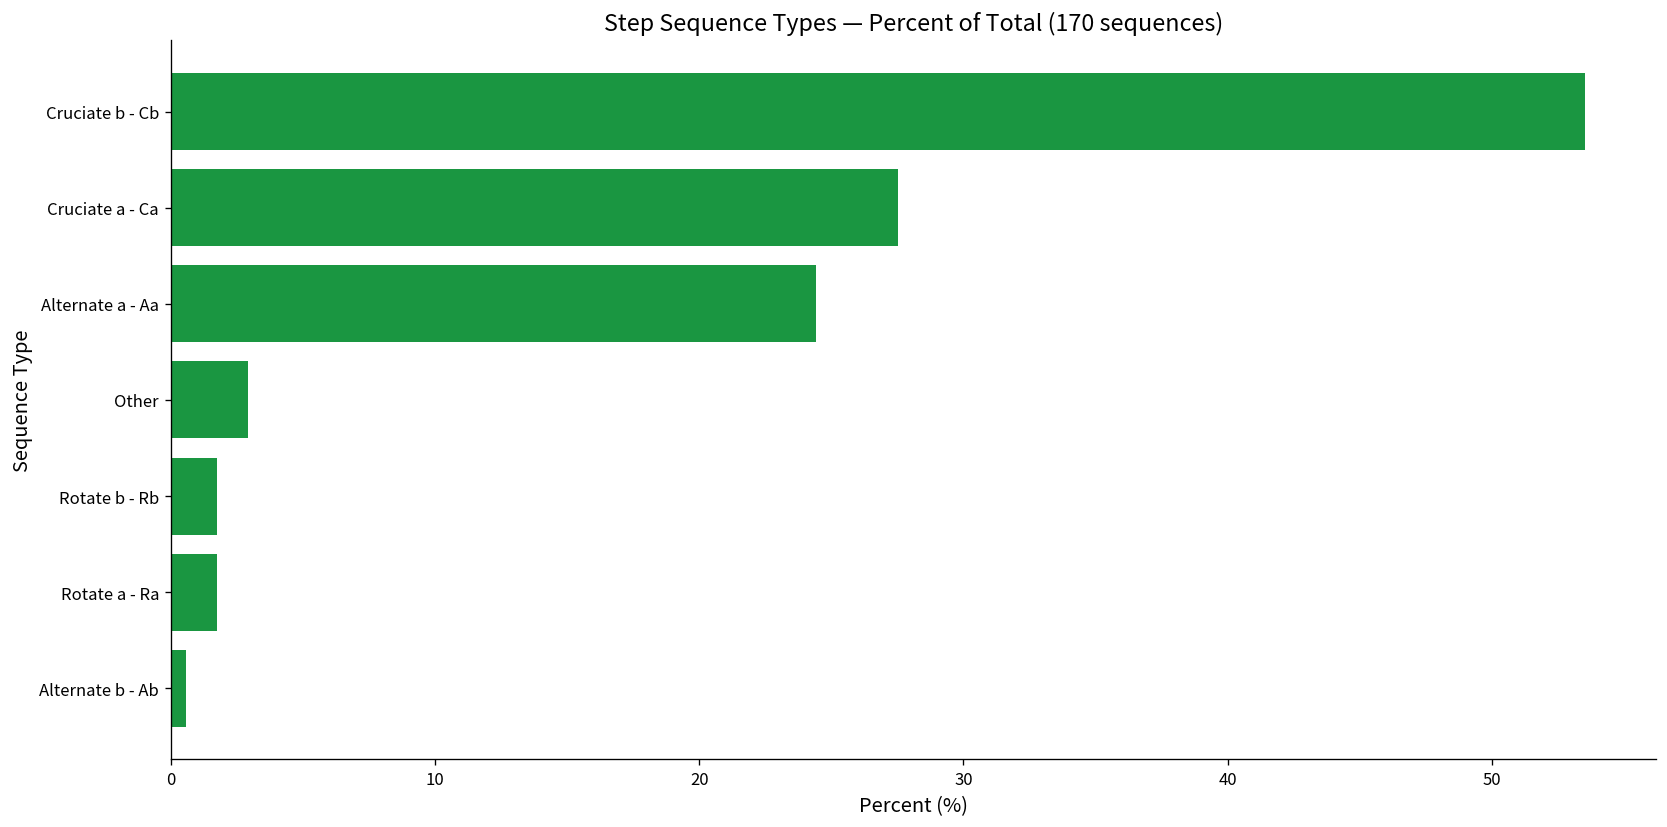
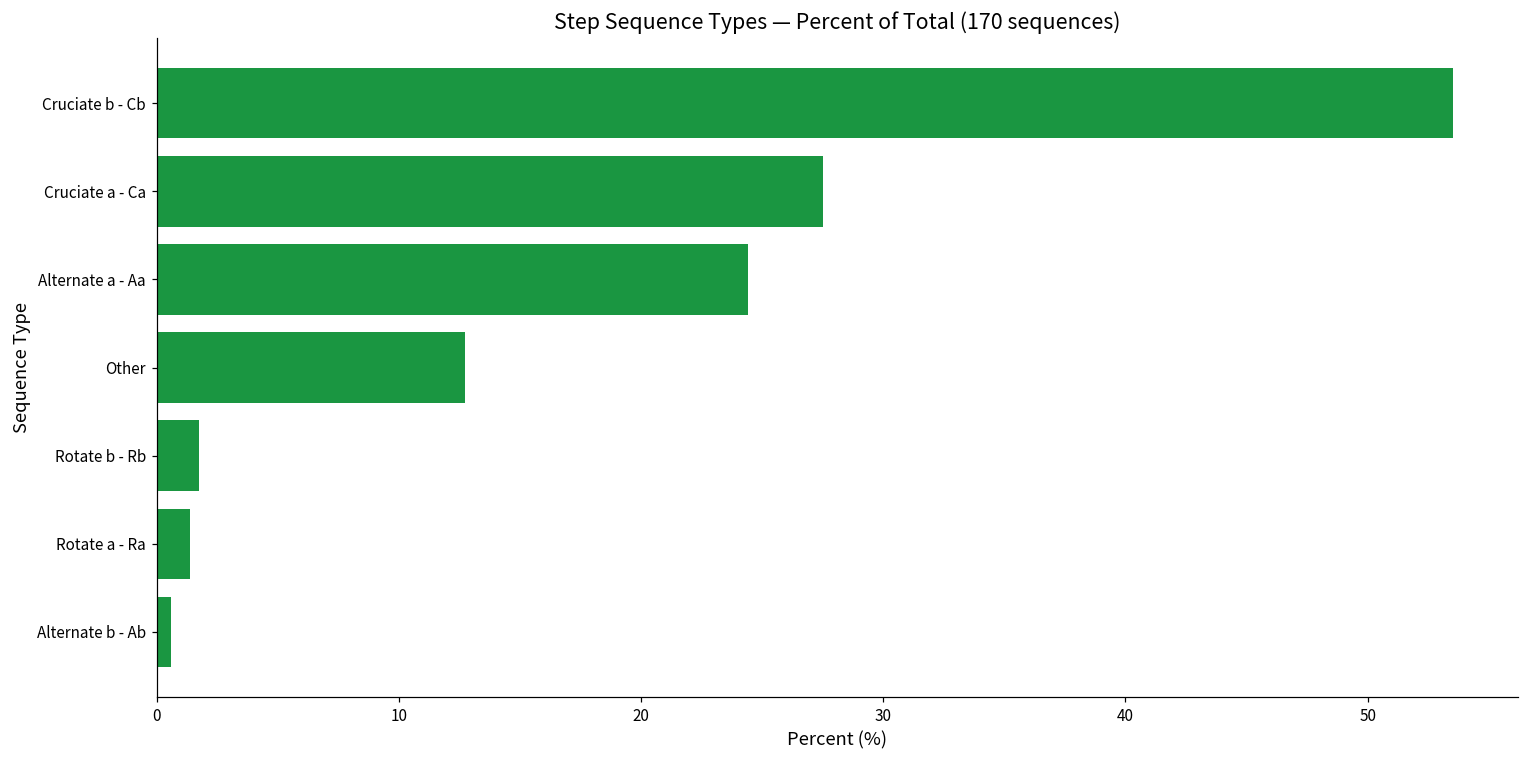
  {
    "Cruciate b - Cb": 53.5,
    "Cruciate a - Ca": 27.5,
    "Alternate a - Aa": 24.4,
-   "Other": 2.9,
+   "Other": 12.7,
    "Rotate b - Rb": 1.8,
-   "Rotate a - Ra": 1.8,
+   "Rotate a - Ra": 1.4,
    "Alternate b - Ab": 0.6
  }
